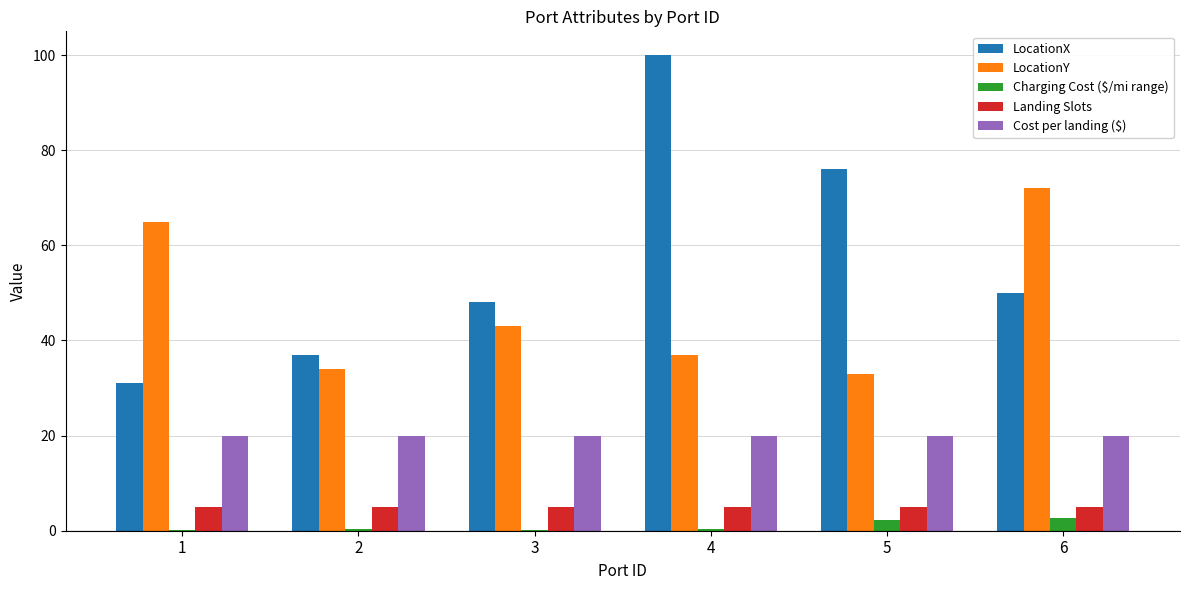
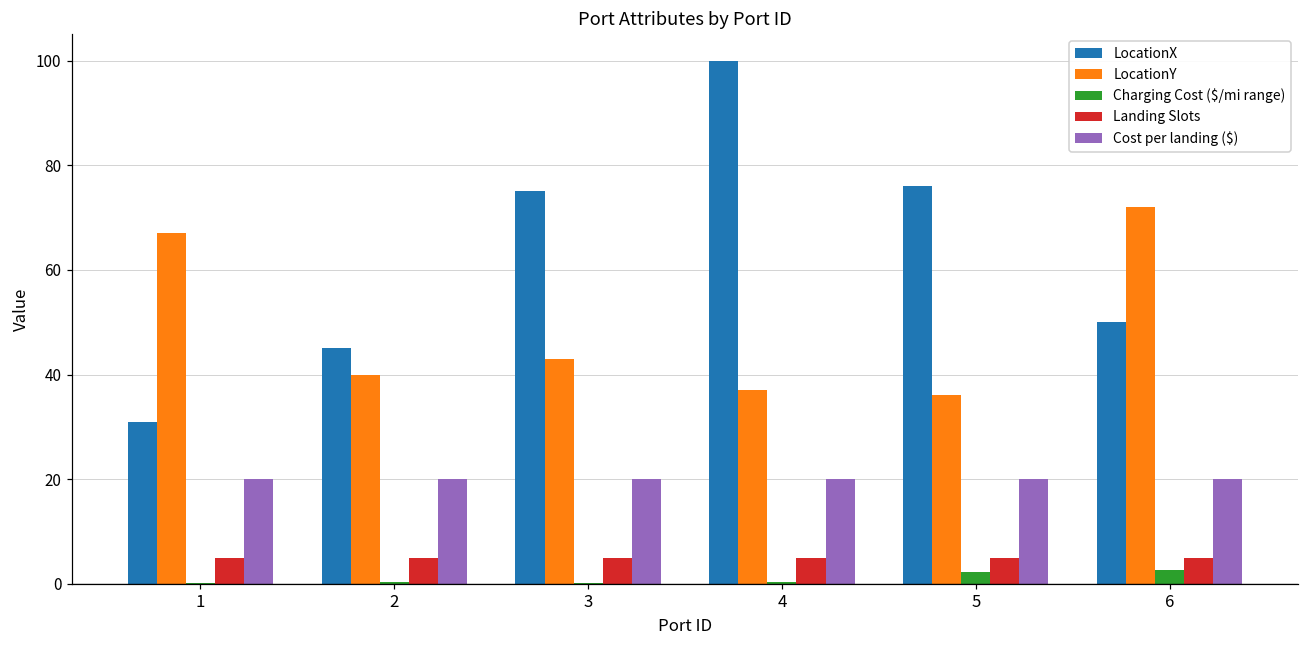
  {
    "LocationX": {
      "1": 31,
-     "2": 37,
-     "3": 48,
+     "2": 45,
+     "3": 75,
      "4": 100,
      "5": 76,
      "6": 50
    },
    "LocationY": {
-     "1": 65,
-     "2": 34,
+     "1": 67,
+     "2": 40,
      "3": 43,
      "4": 37,
-     "5": 33,
+     "5": 36,
      "6": 72
    },
    "Charging Cost ($/mi range)": {
      "5": 2,
      "6": 3
    },
    "Landing Slots": {
      "1": 5,
      "2": 5,
      "3": 5,
      "4": 5,
      "5": 5,
      "6": 5
    },
    "Cost per landing ($)": {
      "1": 20,
      "2": 20,
      "3": 20,
      "4": 20,
      "5": 20,
      "6": 20
    }
  }
